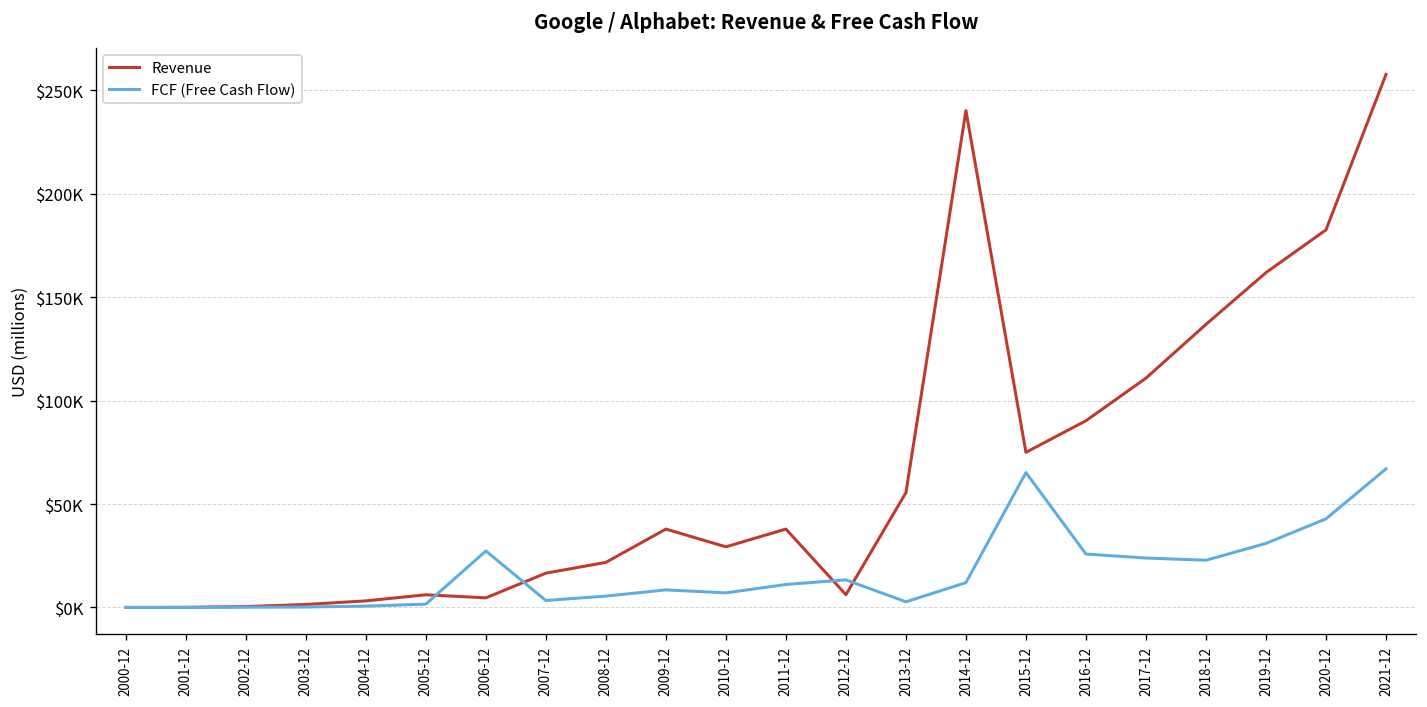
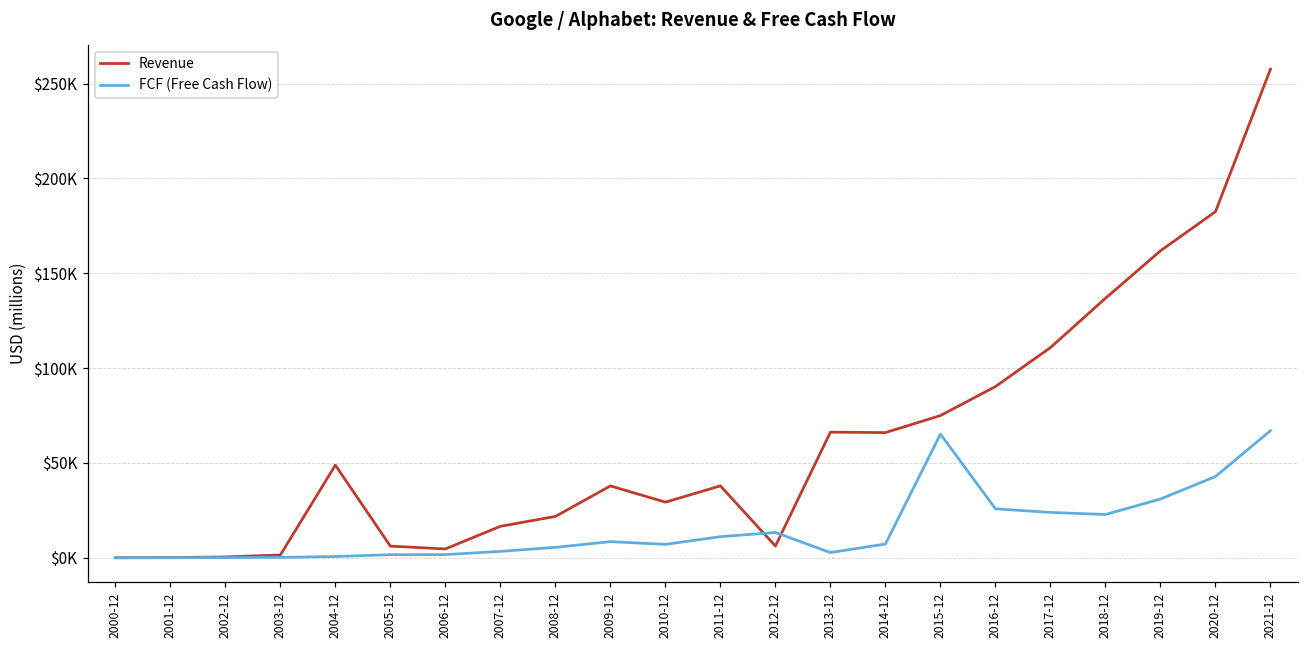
  {
    "Revenue": {
-     "2004-12": "$3000",
+     "2004-12": "$49000",
      "2005-12": "$6000",
      "2006-12": "$5000",
      "2007-12": "$17000",
      "2008-12": "$22000",
      "2009-12": "$38000",
      "2010-12": "$29000",
      "2011-12": "$38000",
      "2012-12": "$6000",
-     "2013-12": "$56000",
-     "2014-12": "$240000",
+     "2013-12": "$66000",
+     "2014-12": "$66000",
      "2015-12": "$75000",
      "2016-12": "$90000",
      "2017-12": "$111000",
      "2018-12": "$137000",
      "2019-12": "$162000",
      "2020-12": "$183000",
      "2021-12": "$258000"
    },
    "FCF (Free Cash Flow)": {
      "2004-12": "$1000",
      "2005-12": "$2000",
-     "2006-12": "$27000",
+     "2006-12": "$2000",
      "2007-12": "$3000",
      "2008-12": "$5000",
      "2009-12": "$9000",
      "2010-12": "$7000",
      "2011-12": "$11000",
      "2012-12": "$13000",
      "2013-12": "$3000",
-     "2014-12": "$12000",
+     "2014-12": "$7000",
      "2015-12": "$65000",
      "2016-12": "$26000",
      "2017-12": "$24000",
      "2018-12": "$23000",
      "2019-12": "$31000",
      "2020-12": "$43000",
      "2021-12": "$67000"
    }
  }
